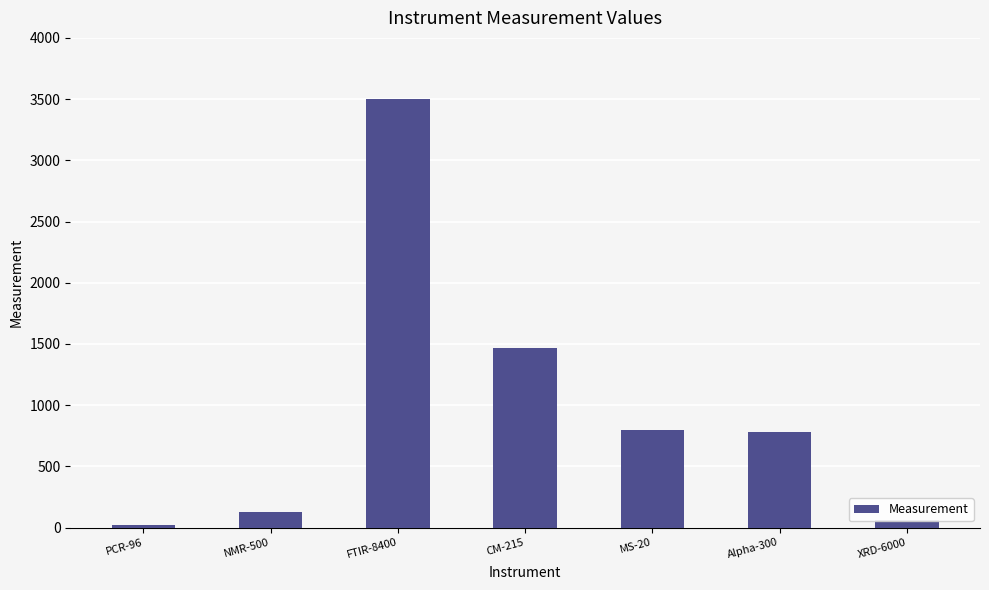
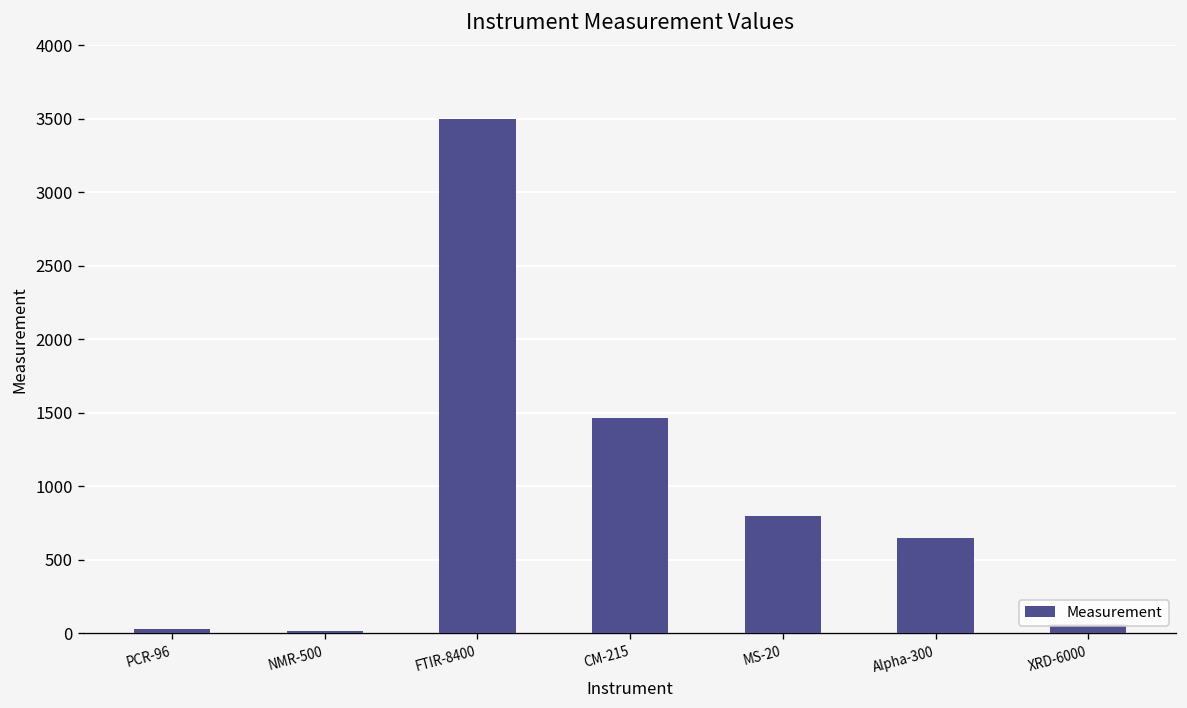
  {
    "PCR-96": 30,
-   "NMR-500": 130,
+   "NMR-500": 20,
    "FTIR-8400": 3500,
    "CM-215": 1470,
    "MS-20": 800,
-   "Alpha-300": 780
+   "Alpha-300": 650
  }
